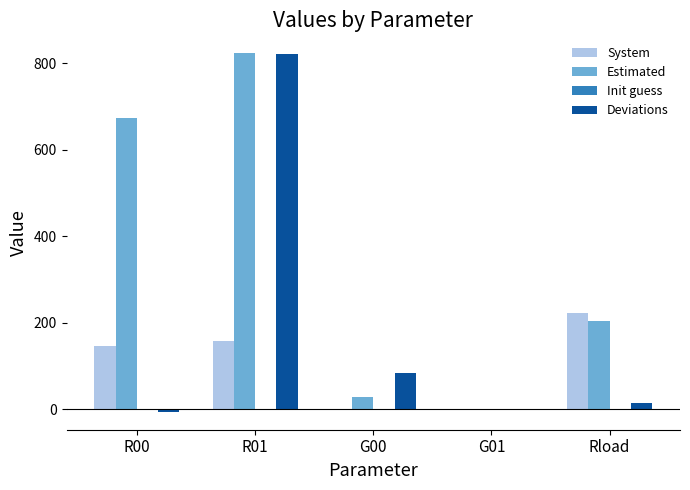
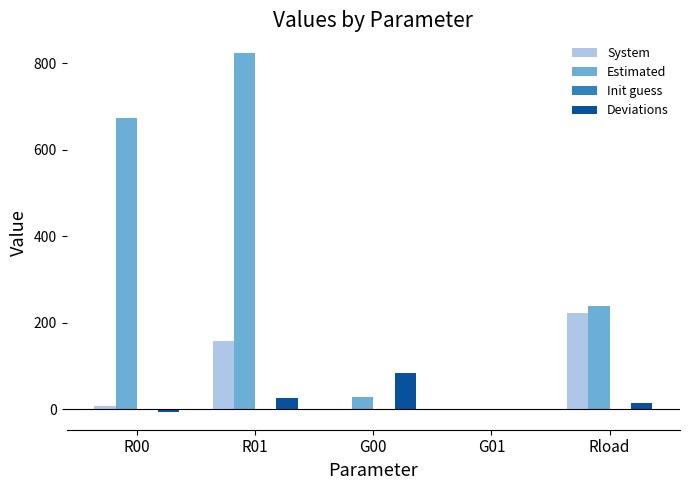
  {
    "System": {
-     "R00": 150,
+     "R00": 10,
      "R01": 160,
      "Rload": 220
    },
    "Estimated": {
      "R00": 670,
      "R01": 820,
      "G00": 30,
-     "Rload": 200
+     "Rload": 240
    },
    "Deviations": {
      "R00": -10,
-     "R01": 820,
+     "R01": 30,
      "G00": 80,
      "Rload": 10
    }
  }
